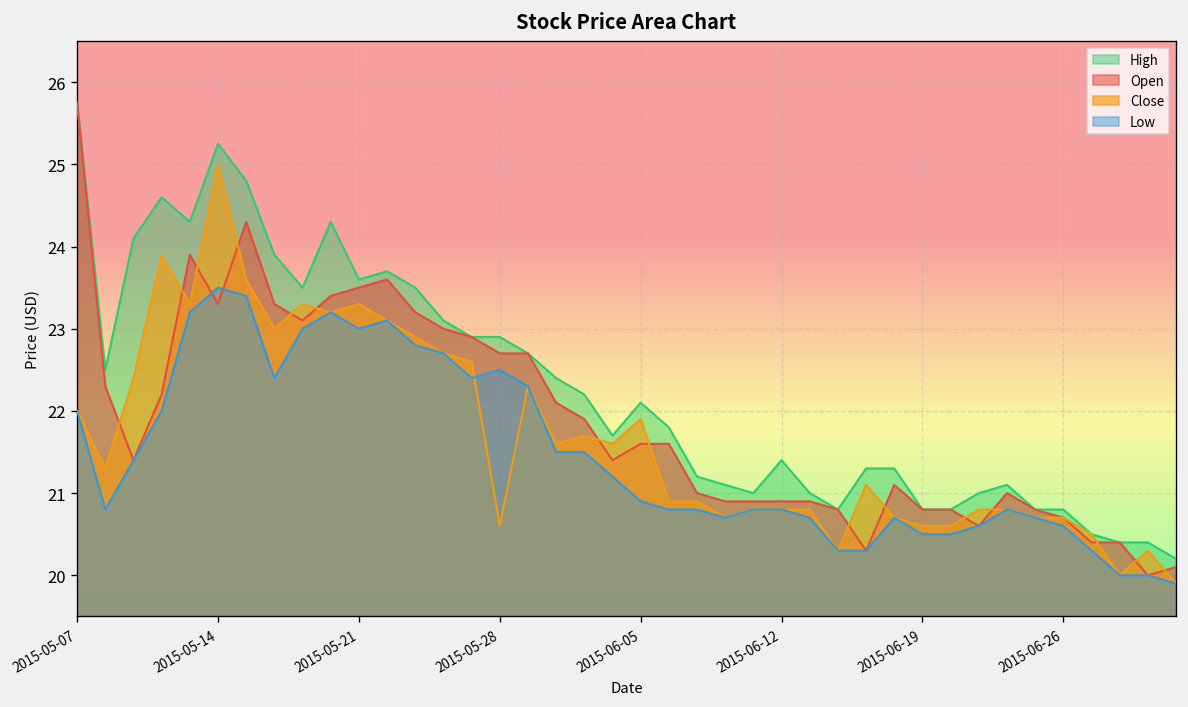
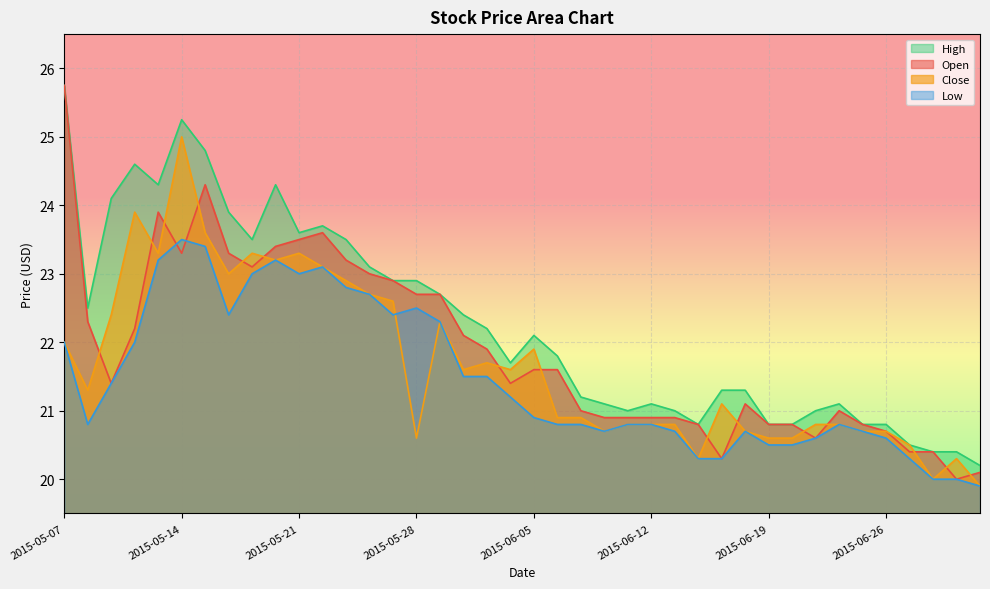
  {
    "High": {
      "2015-05-14": 25.3,
      "2015-05-21": 23.6,
      "2015-05-28": 22.9,
      "2015-06-05": 22.1,
-     "2015-06-12": 21.4,
+     "2015-06-12": 21.1,
      "2015-06-26": 20.8
    },
    "Open": {
      "2015-05-14": 23.3,
      "2015-05-21": 23.5,
      "2015-05-28": 22.7,
      "2015-06-05": 21.6,
      "2015-06-12": 20.9
    },
    "Close": {
      "2015-05-14": 25.0,
      "2015-05-21": 23.3,
      "2015-05-28": 20.6,
      "2015-06-05": 21.9,
      "2015-06-19": 20.6
    },
    "Low": {
      "2015-05-14": 23.5,
      "2015-05-21": 23.0,
      "2015-05-28": 22.5,
      "2015-06-05": 20.9,
      "2015-06-19": 20.5,
      "2015-06-26": 20.6
    }
  }
